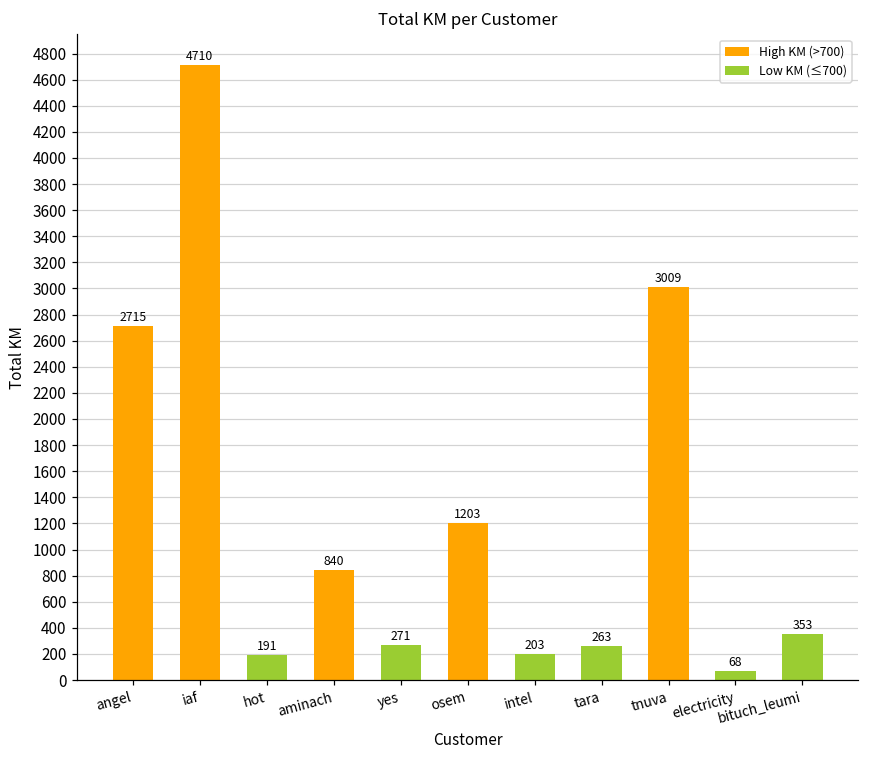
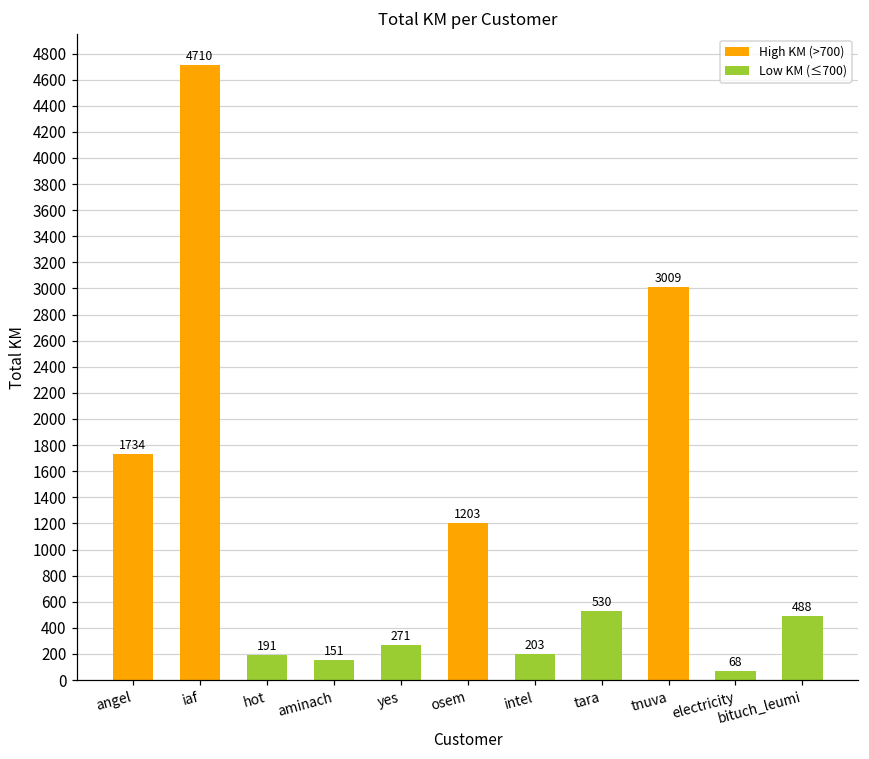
  {
-   "angel": 2715,
+   "angel": 1734,
    "iaf": 4710,
    "hot": 191,
-   "aminach": 840,
+   "aminach": 151,
    "yes": 271,
    "osem": 1203,
    "intel": 203,
-   "tara": 263,
+   "tara": 530,
    "tnuva": 3009,
    "electricity": 68,
-   "bituch_leumi": 353
+   "bituch_leumi": 488
  }
